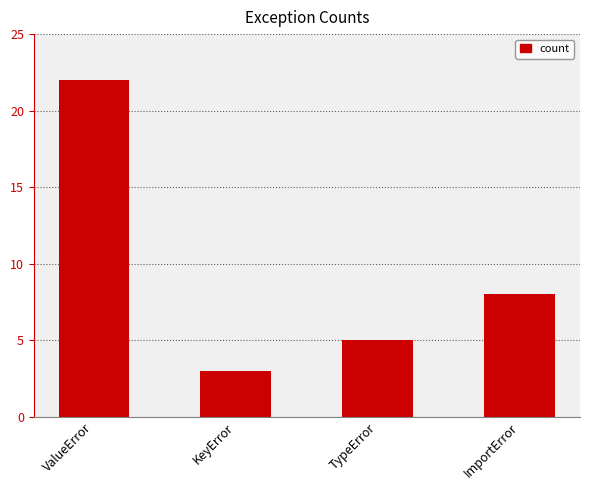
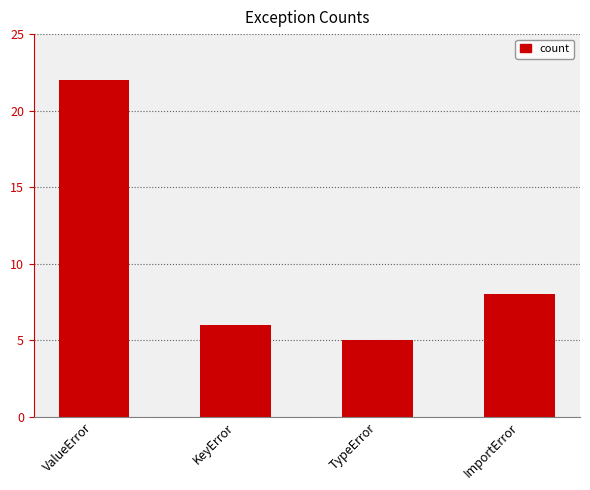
  {
    "ValueError": 22,
-   "KeyError": 3,
+   "KeyError": 6,
    "TypeError": 5,
    "ImportError": 8
  }
